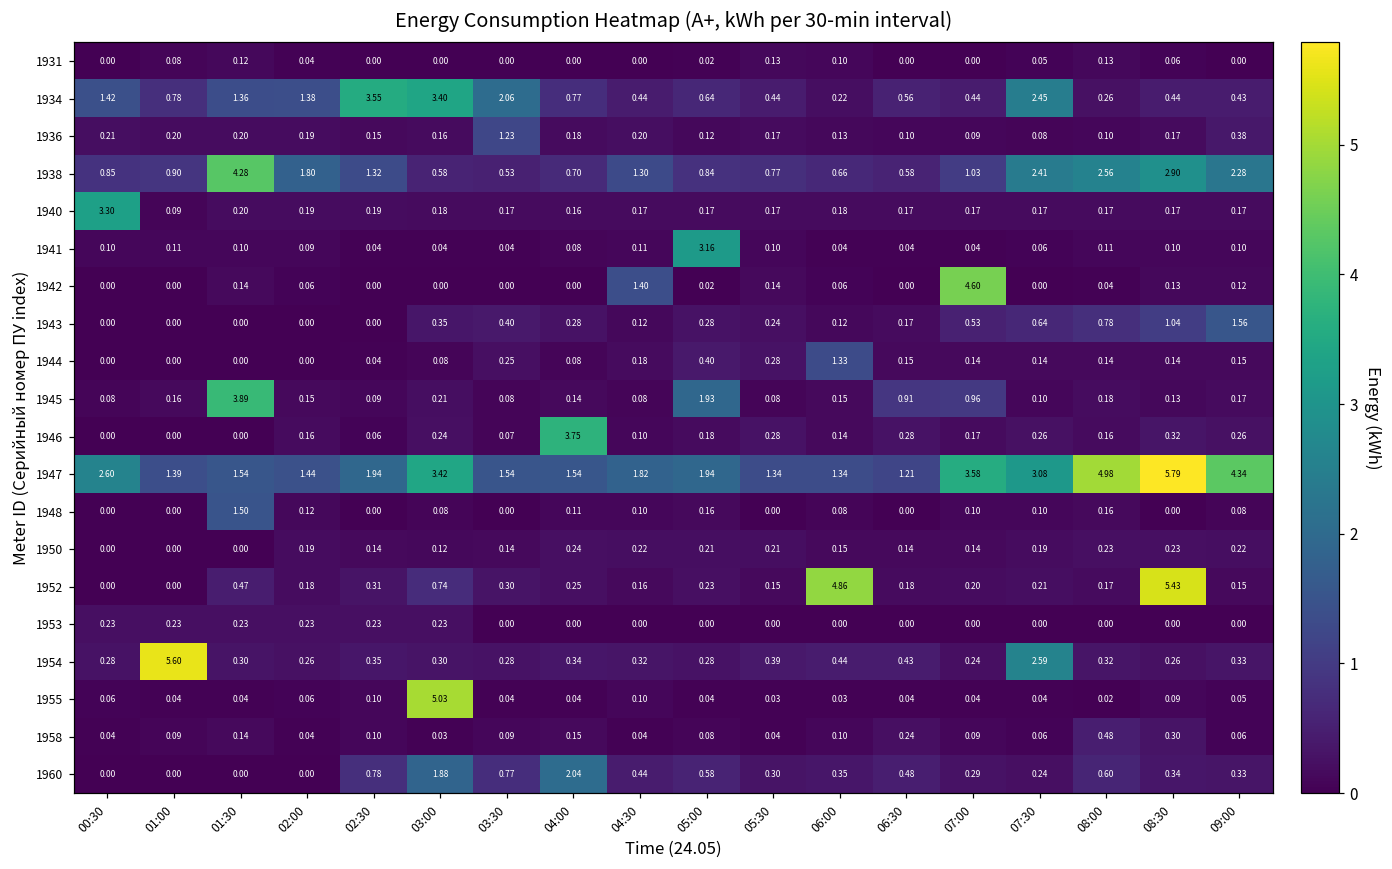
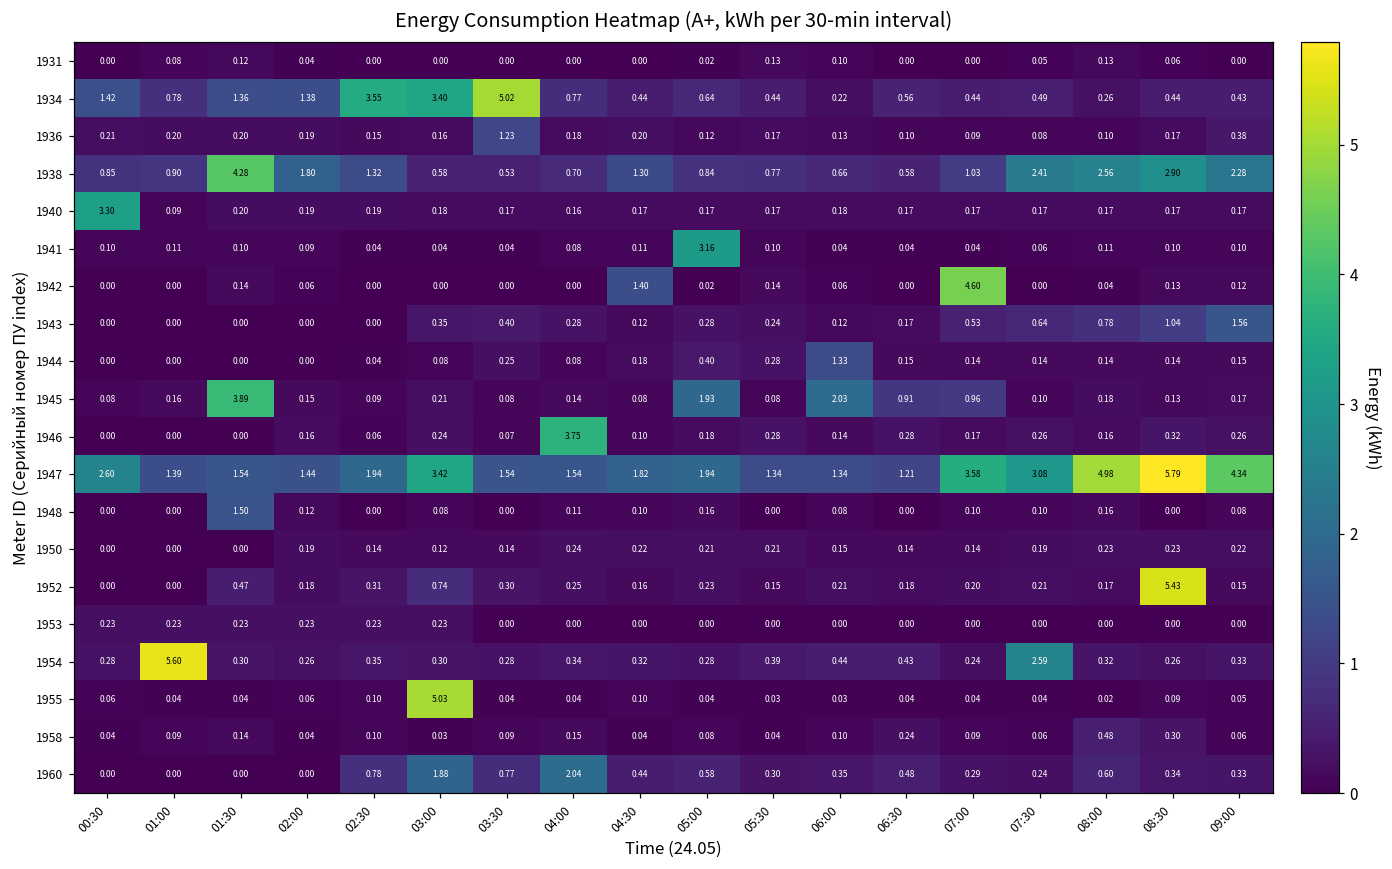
  {
    "1934": {
      "00:30": 1.42,
      "01:00": 0.78,
      "01:30": 1.36,
      "02:00": 1.38,
      "02:30": 3.55,
      "03:00": 3.40,
-     "03:30": 2.06,
+     "03:30": 5.02,
      "04:00": 0.77,
      "04:30": 0.44,
      "05:00": 0.64,
      "05:30": 0.44,
      "06:00": 0.22,
      "06:30": 0.56,
      "07:00": 0.44,
-     "07:30": 2.45,
+     "07:30": 0.49,
      "08:00": 0.26,
      "08:30": 0.44,
      "09:00": 0.43
    },
    "1945": {
      "00:30": 0.08,
      "01:00": 0.16,
      "01:30": 3.89,
      "02:00": 0.15,
      "02:30": 0.09,
      "03:00": 0.21,
      "03:30": 0.08,
      "04:00": 0.14,
      "04:30": 0.08,
      "05:00": 1.93,
      "05:30": 0.08,
-     "06:00": 0.15,
+     "06:00": 2.03,
      "06:30": 0.91,
      "07:00": 0.96,
      "07:30": 0.10,
      "08:00": 0.18,
      "08:30": 0.13,
      "09:00": 0.17
    },
    "1952": {
      "00:30": 0.00,
      "01:00": 0.00,
      "01:30": 0.47,
      "02:00": 0.18,
      "02:30": 0.31,
      "03:00": 0.74,
      "03:30": 0.30,
      "04:00": 0.25,
      "04:30": 0.16,
      "05:00": 0.23,
      "05:30": 0.15,
-     "06:00": 4.86,
+     "06:00": 0.21,
      "06:30": 0.18,
      "07:00": 0.20,
      "07:30": 0.21,
      "08:00": 0.17,
      "08:30": 5.43,
      "09:00": 0.15
    }
  }
